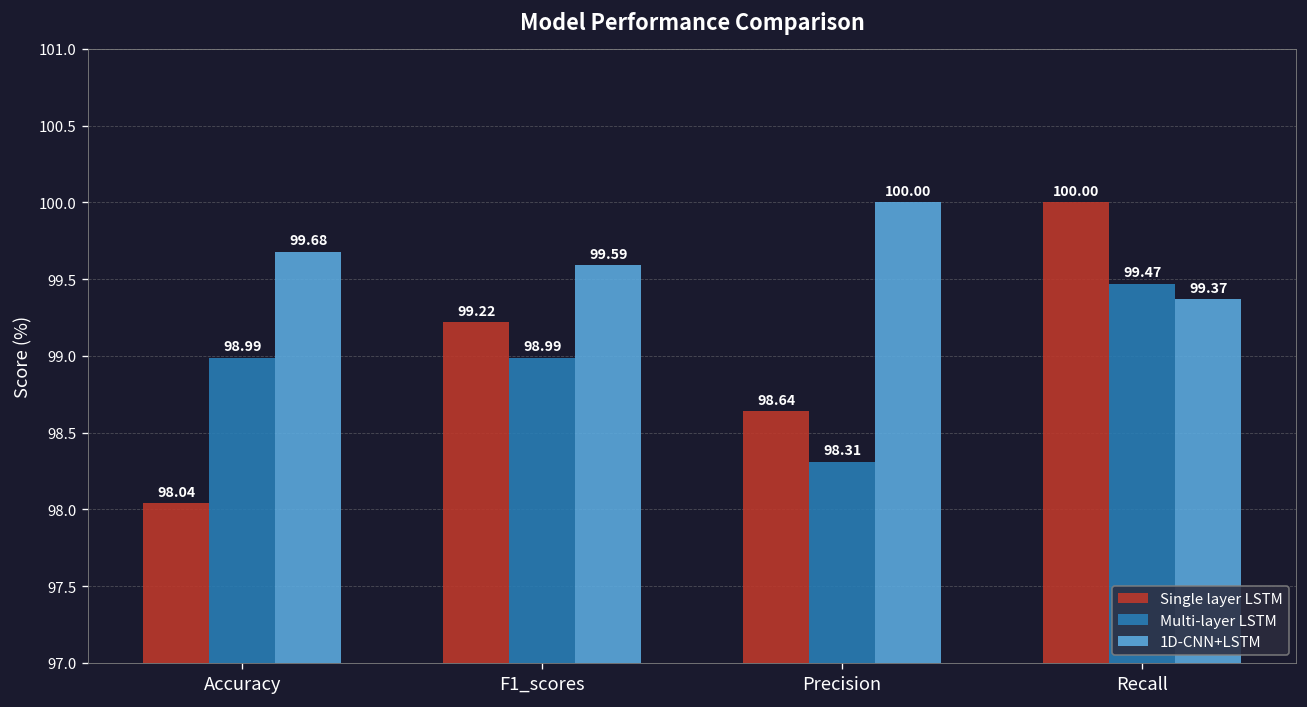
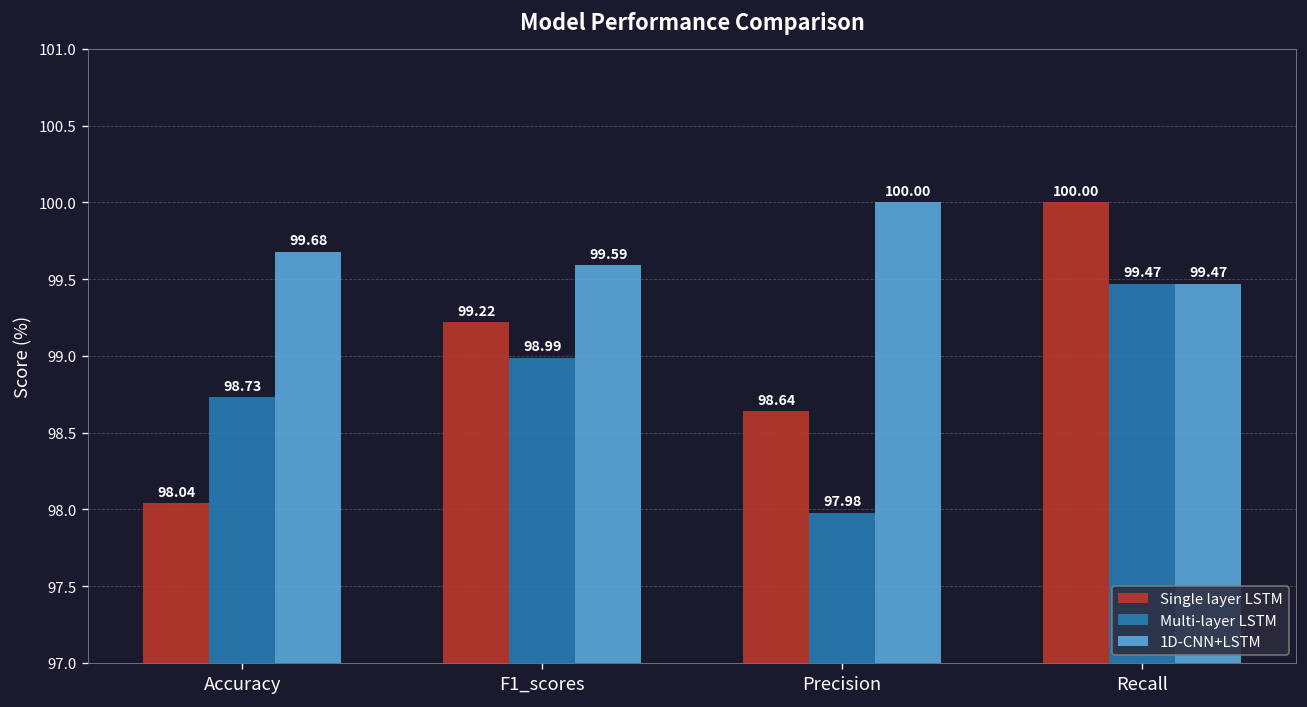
  {
    "Single layer LSTM": {
      "Accuracy": 98.04,
      "F1_scores": 99.22,
      "Precision": 98.64,
      "Recall": 100.00
    },
    "Multi-layer LSTM": {
-     "Accuracy": 98.99,
+     "Accuracy": 98.73,
      "F1_scores": 98.99,
-     "Precision": 98.31,
+     "Precision": 97.98,
      "Recall": 99.47
    },
    "1D-CNN+LSTM": {
      "Accuracy": 99.68,
      "F1_scores": 99.59,
      "Precision": 100.00,
-     "Recall": 99.37
+     "Recall": 99.47
    }
  }
